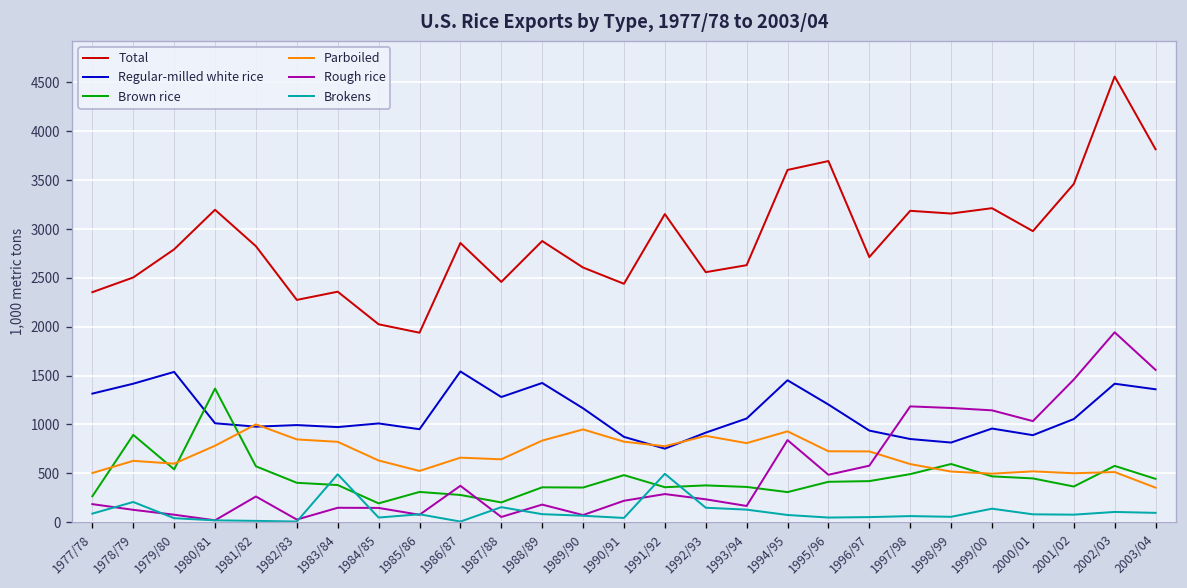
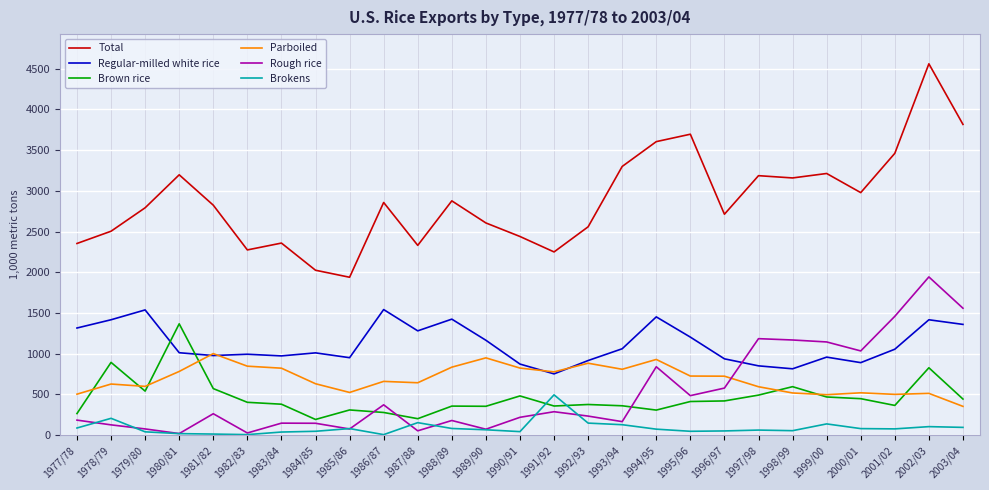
  {
    "Total": {
      "1977/78": 2400,
      "1978/79": 2500,
      "1979/80": 2800,
      "1980/81": 3200,
      "1981/82": 2800,
      "1982/83": 2300,
      "1983/84": 2400,
      "1984/85": 2000,
      "1985/86": 1900,
      "1986/87": 2900,
-     "1987/88": 2500,
+     "1987/88": 2300,
      "1988/89": 2900,
      "1989/90": 2600,
      "1990/91": 2400,
-     "1991/92": 3200,
+     "1991/92": 2200,
      "1992/93": 2600,
-     "1993/94": 2600,
+     "1993/94": 3300,
      "1994/95": 3600,
      "1995/96": 3700,
      "1996/97": 2700,
      "1997/98": 3200,
      "1998/99": 3200,
      "1999/00": 3200,
      "2000/01": 3000,
      "2001/02": 3500,
      "2002/03": 4600,
      "2003/04": 3800
    },
    "Regular-milled white rice": {
      "1977/78": 1300,
      "1978/79": 1400,
      "1979/80": 1500,
      "1980/81": 1000,
      "1982/83": 1000,
      "1983/84": 1000,
      "1984/85": 1000,
      "1985/86": 1000,
      "1986/87": 1500,
      "1987/88": 1300,
      "1988/89": 1400,
      "1989/90": 1200,
      "1990/91": 900,
      "1992/93": 900,
      "1993/94": 1100,
      "1994/95": 1500,
      "1995/96": 1200,
      "1996/97": 900,
      "1997/98": 900,
      "1998/99": 800,
      "1999/00": 1000,
      "2000/01": 900,
      "2001/02": 1100,
      "2002/03": 1400,
      "2003/04": 1400
    },
    "Brown rice": {
      "1977/78": 300,
      "1978/79": 900,
      "1979/80": 500,
      "1980/81": 1400,
      "1981/82": 600,
      "1982/83": 400,
      "1983/84": 400,
      "1984/85": 200,
      "1985/86": 300,
      "1986/87": 300,
      "1987/88": 200,
      "1988/89": 400,
      "1989/90": 400,
      "1990/91": 500,
      "1991/92": 400,
      "1992/93": 400,
      "1993/94": 400,
      "1994/95": 300,
      "1995/96": 400,
      "1996/97": 400,
      "1997/98": 500,
      "1998/99": 600,
      "2000/01": 400,
      "2001/02": 400,
-     "2002/03": 600,
+     "2002/03": 800,
      "2003/04": 400
    },
    "Parboiled": {
      "1977/78": 500,
      "1978/79": 600,
      "1979/80": 600,
      "1980/81": 800,
      "1982/83": 800,
      "1983/84": 800,
      "1984/85": 600,
      "1985/86": 500,
      "1986/87": 700,
      "1987/88": 600,
      "1988/89": 800,
      "1989/90": 900,
      "1990/91": 800,
      "1992/93": 900,
      "1993/94": 800,
      "1994/95": 900,
      "1995/96": 700,
      "1996/97": 700,
      "1997/98": 600,
      "1998/99": 500,
      "2000/01": 500,
      "2001/02": 500,
      "2002/03": 500,
      "2003/04": 400
    },
    "Rough rice": {
      "1977/78": 200,
      "1978/79": 100,
      "1979/80": 100,
      "1981/82": 300,
      "1983/84": 100,
      "1984/85": 100,
      "1986/87": 400,
      "1987/88": 100,
      "1988/89": 200,
      "1990/91": 200,
      "1991/92": 300,
      "1992/93": 200,
      "1993/94": 200,
      "1994/95": 800,
      "1995/96": 500,
      "1996/97": 600,
      "1997/98": 1200,
      "1998/99": 1200,
      "1999/00": 1100,
      "2000/01": 1000,
      "2001/02": 1500,
      "2002/03": 1900,
      "2003/04": 1600
    },
    "Brokens": {
      "1977/78": 100,
      "1978/79": 200,
      "1979/80": 0,
      "1981/82": 0,
-     "1983/84": 500,
+     "1983/84": 0,
      "1984/85": 0,
      "1986/87": 0,
      "1987/88": 200,
      "1988/89": 100,
      "1990/91": 0,
      "1991/92": 500,
      "1992/93": 100,
      "1993/94": 100,
      "1994/95": 100,
      "1995/96": 0,
      "1996/97": 100,
      "1997/98": 100,
      "1998/99": 100,
      "1999/00": 100,
      "2000/01": 100,
      "2001/02": 100,
      "2002/03": 100,
      "2003/04": 100
    }
  }
